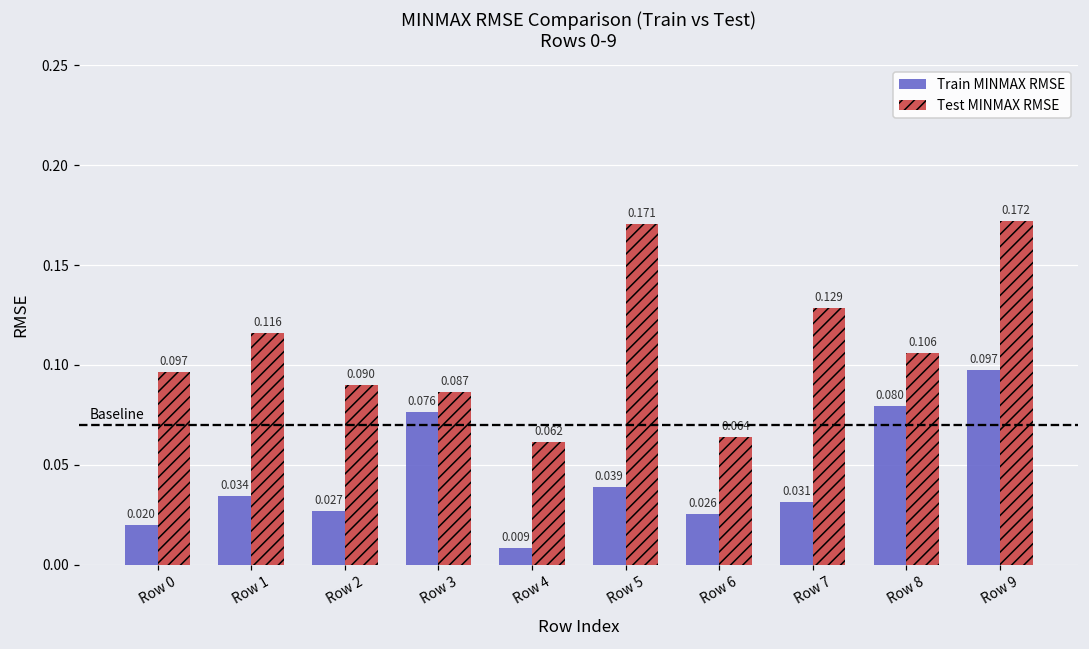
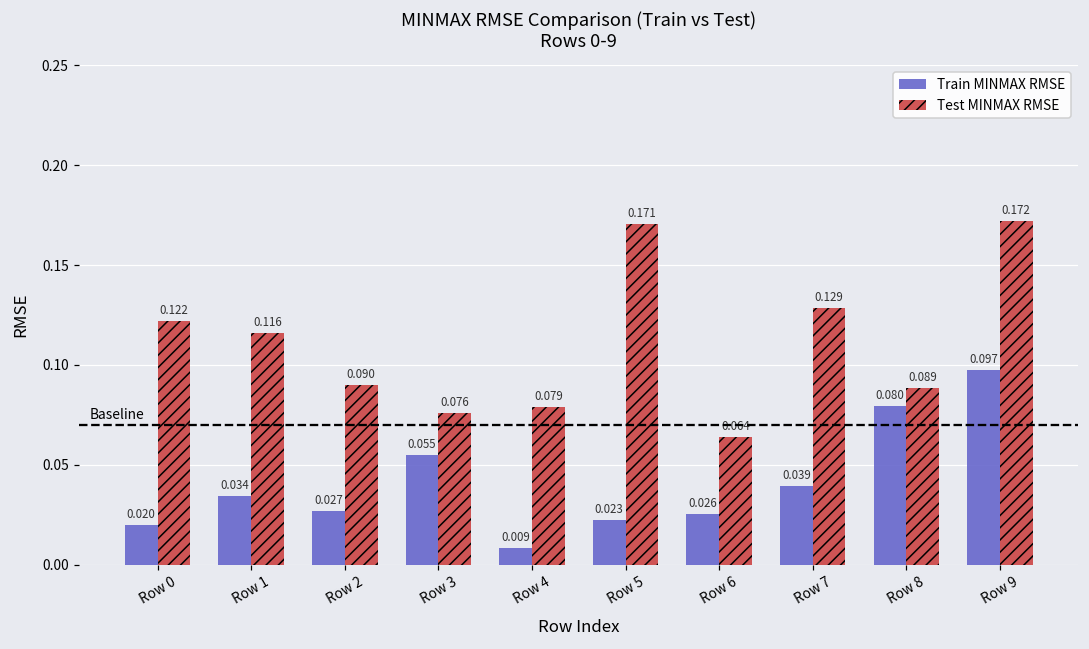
  {
    "Train MINMAX RMSE": {
      "Row 0": 0.020,
      "Row 1": 0.034,
      "Row 2": 0.027,
-     "Row 3": 0.076,
+     "Row 3": 0.055,
      "Row 4": 0.009,
-     "Row 5": 0.039,
+     "Row 5": 0.023,
      "Row 6": 0.026,
-     "Row 7": 0.031,
+     "Row 7": 0.039,
      "Row 8": 0.080,
      "Row 9": 0.097
    },
    "Test MINMAX RMSE": {
-     "Row 0": 0.097,
+     "Row 0": 0.122,
      "Row 1": 0.116,
      "Row 2": 0.090,
-     "Row 3": 0.087,
-     "Row 4": 0.062,
+     "Row 3": 0.076,
+     "Row 4": 0.079,
      "Row 5": 0.171,
      "Row 6": 0.064,
      "Row 7": 0.129,
-     "Row 8": 0.106,
+     "Row 8": 0.089,
      "Row 9": 0.172
    }
  }
